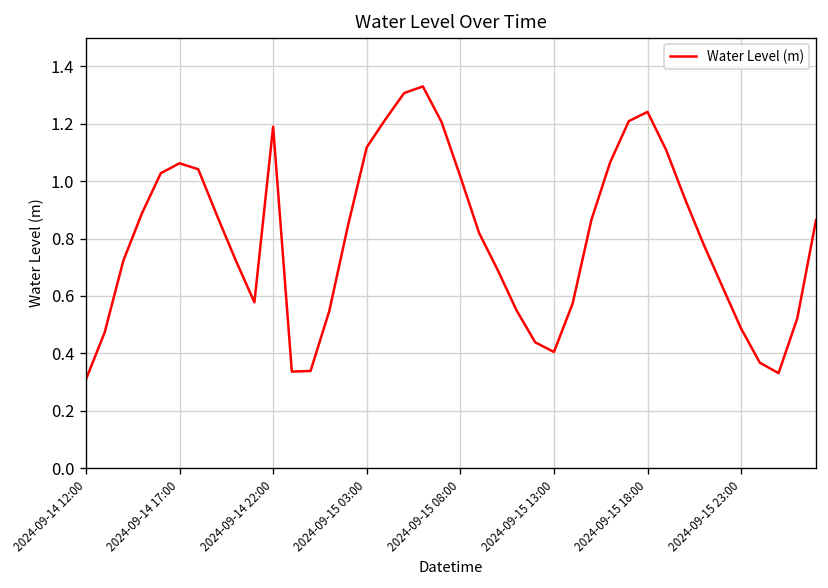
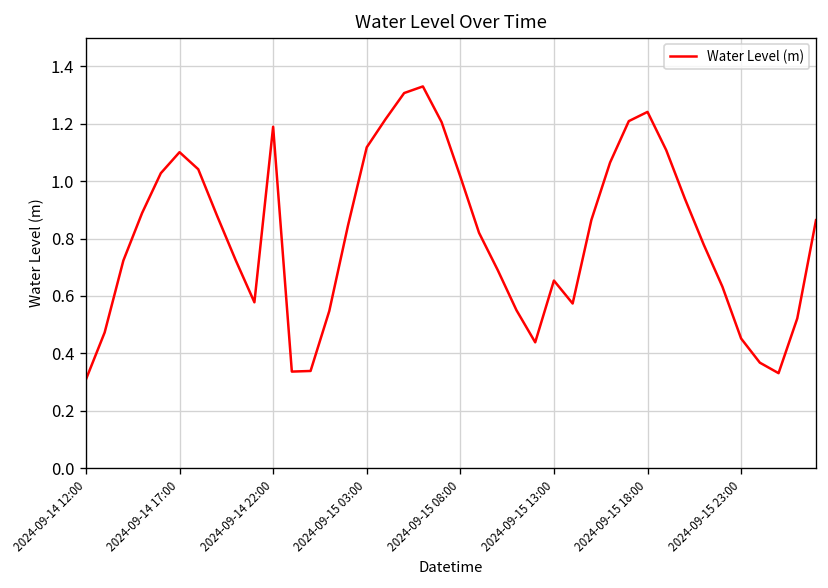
  {
    "2024-09-14 12:00": 0.31,
-   "2024-09-14 17:00": 1.06,
+   "2024-09-14 17:00": 1.10,
    "2024-09-14 22:00": 1.19,
    "2024-09-15 03:00": 1.12,
    "2024-09-15 08:00": 1.02,
-   "2024-09-15 13:00": 0.40,
+   "2024-09-15 13:00": 0.65,
    "2024-09-15 18:00": 1.24,
-   "2024-09-15 23:00": 0.49
+   "2024-09-15 23:00": 0.45
  }
